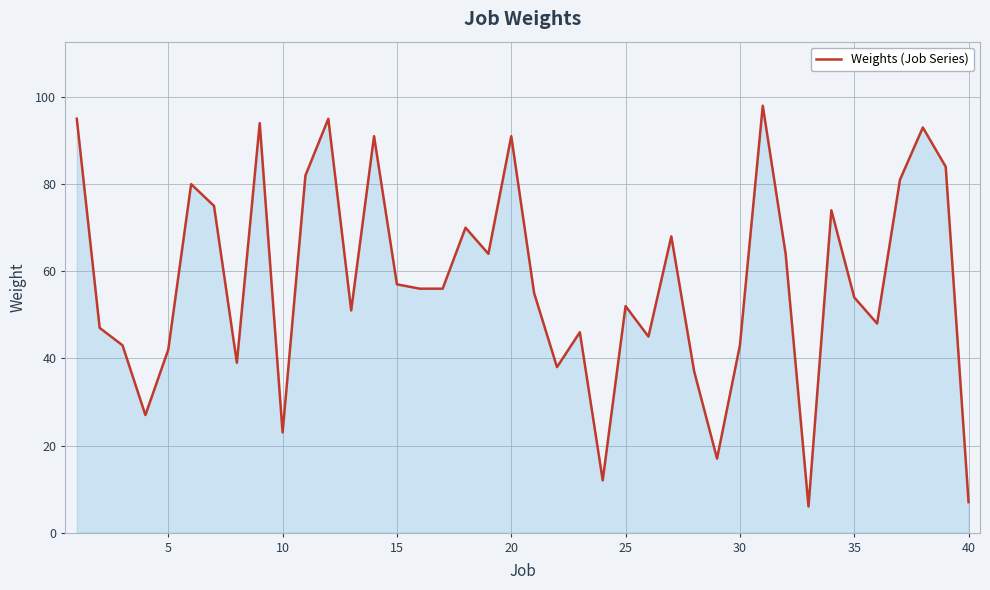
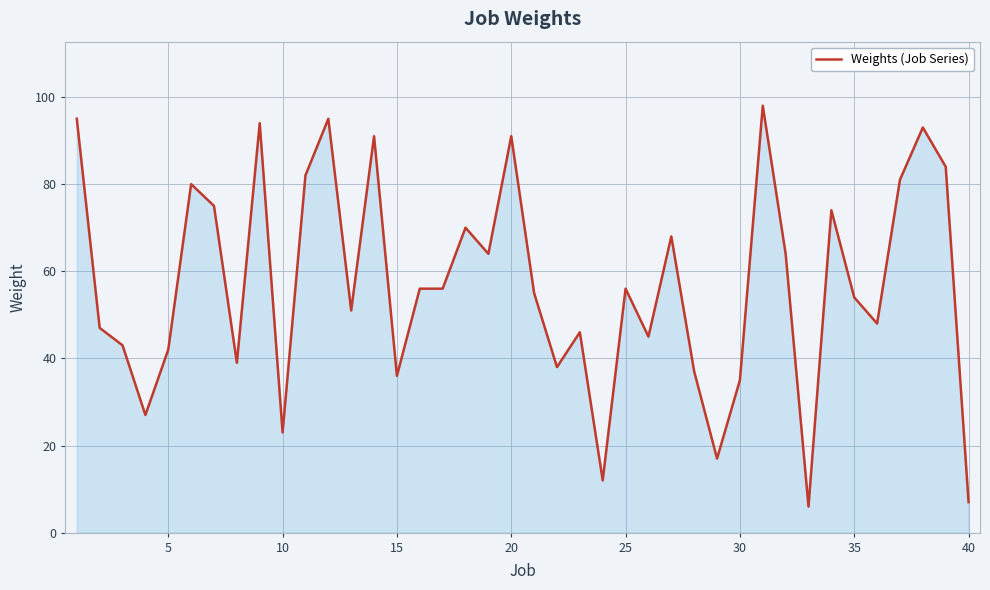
  {
    "5": 42,
    "10": 23,
-   "15": 57,
+   "15": 36,
    "20": 91,
-   "25": 52,
-   "30": 43,
+   "25": 56,
+   "30": 35,
    "35": 54,
    "40": 7
  }
